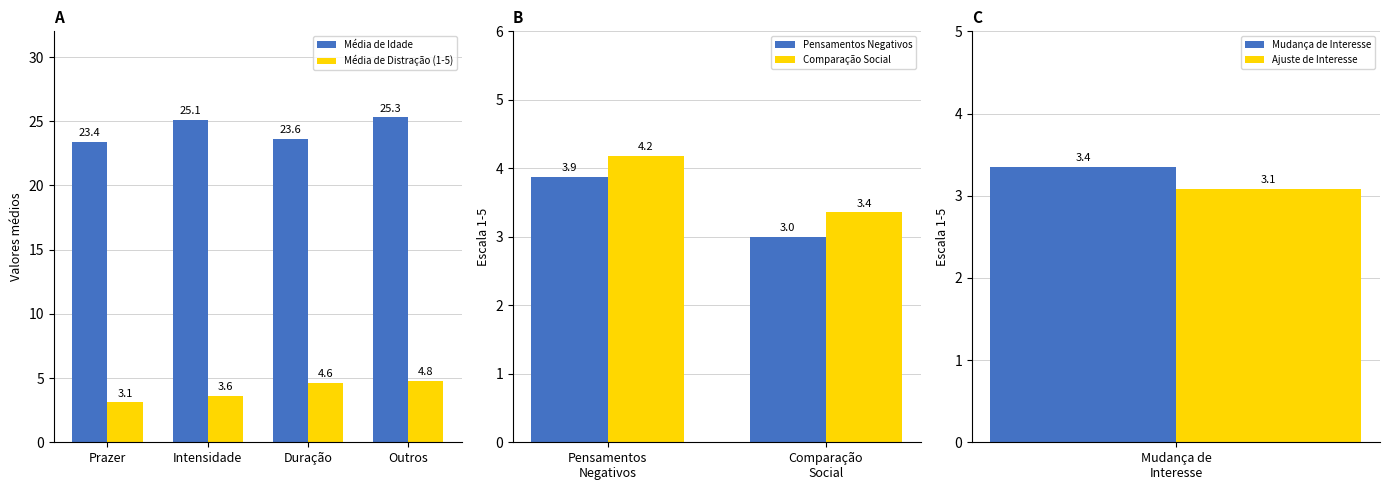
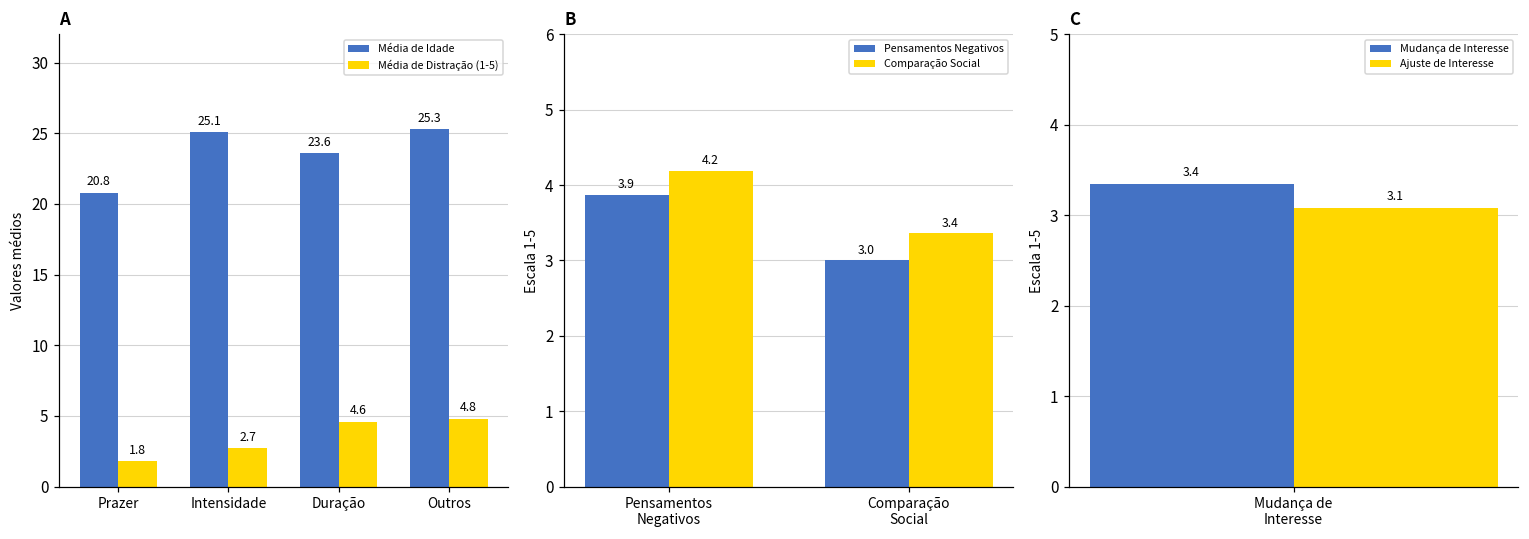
  {
    "A": {
      "Média de Idade": {
-       "Prazer": 23.4,
+       "Prazer": 20.8,
        "Intensidade": 25.1,
        "Duração": 23.6,
        "Outros": 25.3
      },
      "Média de Distração (1-5)": {
-       "Prazer": 3.1,
-       "Intensidade": 3.6,
+       "Prazer": 1.8,
+       "Intensidade": 2.7,
        "Duração": 4.6,
        "Outros": 4.8
      }
    },
    "B": {
      "Pensamentos Negativos": {
        "Pensamentos Negativos": 3.9,
        "Comparação Social": 3.0
      },
      "Comparação Social": {
        "Pensamentos Negativos": 4.2,
        "Comparação Social": 3.4
      }
    }
  }
